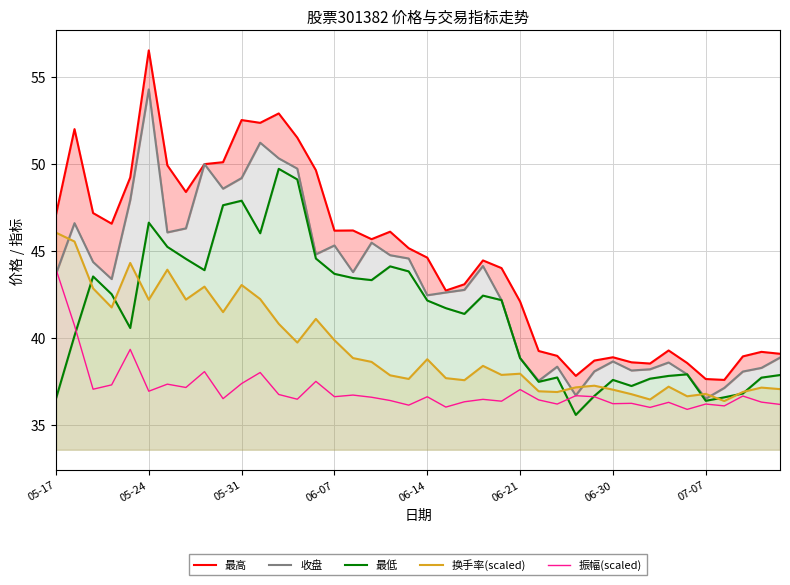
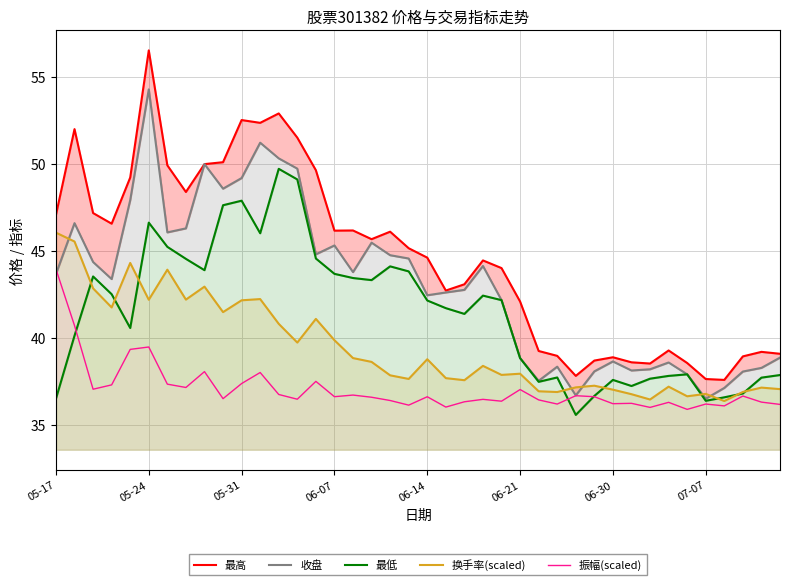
  {
    "最高": {
      "05-17": 47.1,
      "05-24": 56.5,
      "05-31": 52.5,
      "06-07": 46.2,
      "06-14": 44.6,
      "06-21": 42.1,
      "06-30": 38.9,
      "07-07": 37.6
    },
    "收盘": {
      "05-17": 43.7,
      "05-24": 54.3,
      "05-31": 49.2,
      "06-07": 45.3,
      "06-14": 42.4,
      "06-30": 38.6
    },
    "最低": {
      "05-17": 36.5,
      "05-24": 46.6,
      "05-31": 47.9,
      "06-07": 43.7,
      "06-14": 42.1,
      "06-30": 37.6
    },
    "换手率(scaled)": {
      "05-17": 46.0,
      "05-24": 42.2,
-     "05-31": 43.0,
+     "05-31": 42.2,
      "06-07": 39.9,
      "06-14": 38.8,
      "06-21": 37.9,
      "06-30": 37.0,
      "07-07": 36.8
    },
    "振幅(scaled)": {
      "05-17": 43.9,
-     "05-24": 36.9,
+     "05-24": 39.5,
      "05-31": 37.4,
      "06-07": 36.6,
      "06-14": 36.6,
      "06-21": 37.0,
      "06-30": 36.2,
      "07-07": 36.2
    }
  }
